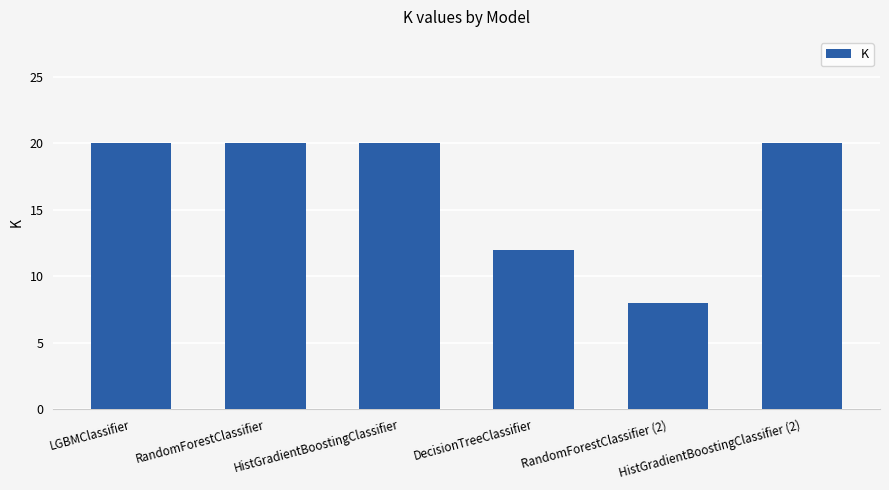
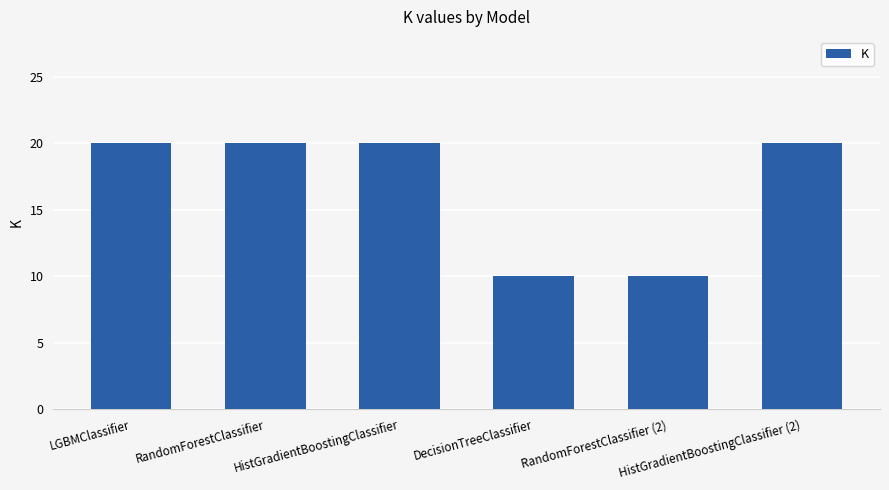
  {
    "LGBMClassifier": 20,
    "RandomForestClassifier": 20,
    "HistGradientBoostingClassifier": 20,
-   "DecisionTreeClassifier": 12,
-   "RandomForestClassifier (2)": 8,
+   "DecisionTreeClassifier": 10,
+   "RandomForestClassifier (2)": 10,
    "HistGradientBoostingClassifier (2)": 20
  }
